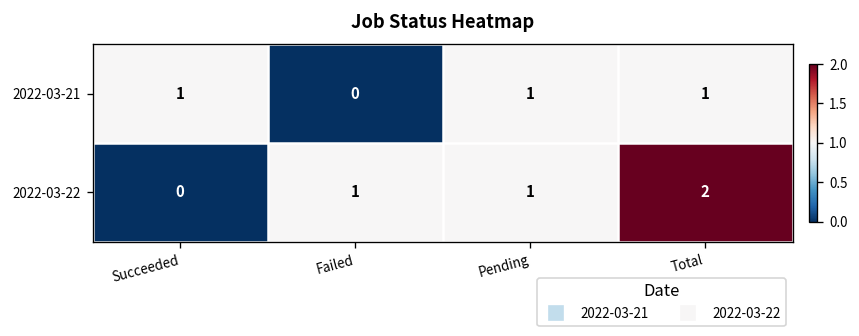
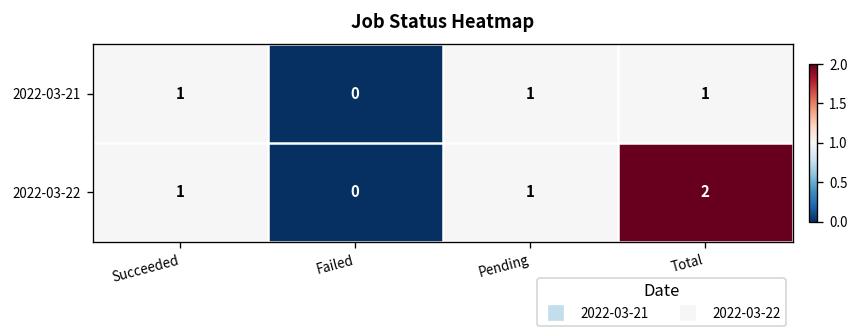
  {
    "2022-03-21": {
      "Succeeded": 1,
      "Failed": 0,
      "Pending": 1,
      "Total": 1
    },
    "2022-03-22": {
-     "Succeeded": 0,
-     "Failed": 1,
+     "Succeeded": 1,
+     "Failed": 0,
      "Pending": 1,
      "Total": 2
    }
  }
